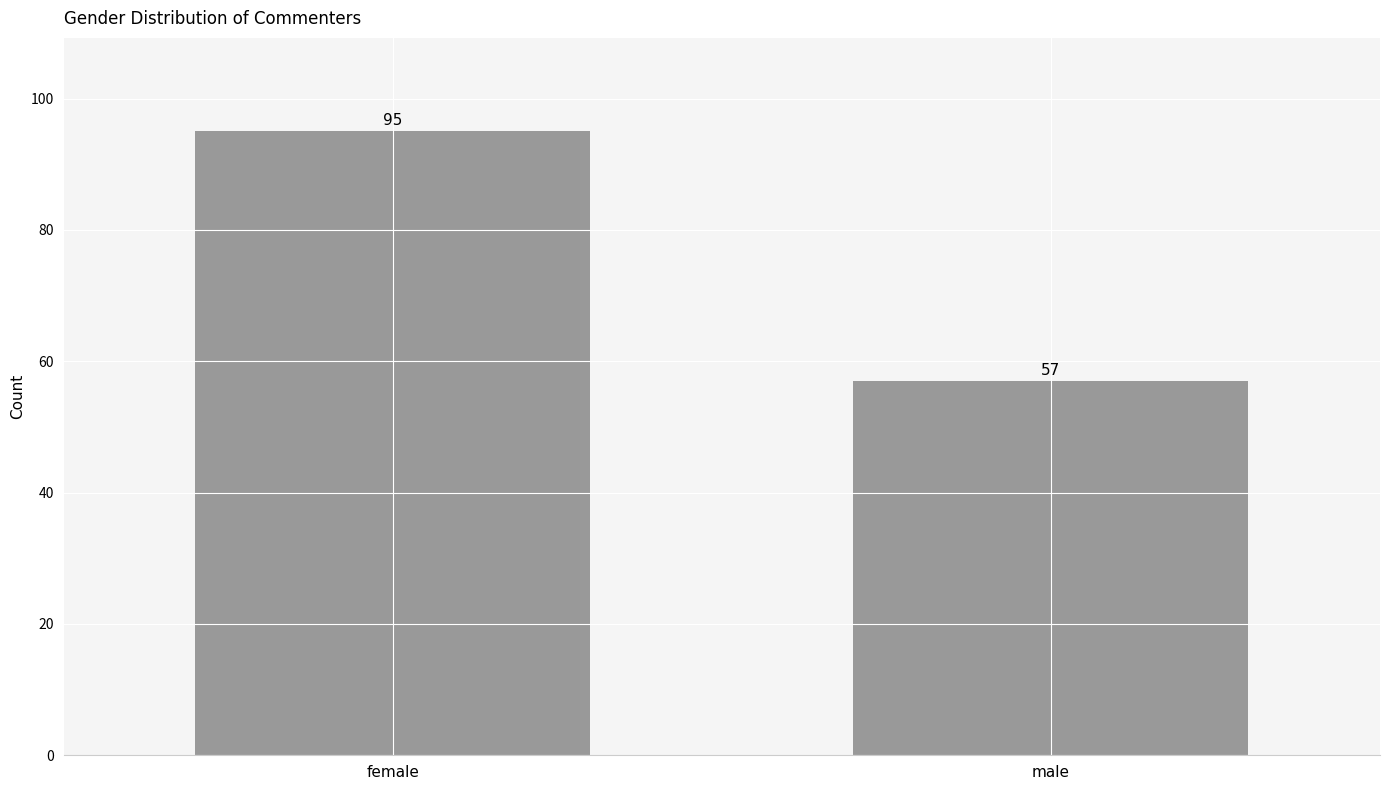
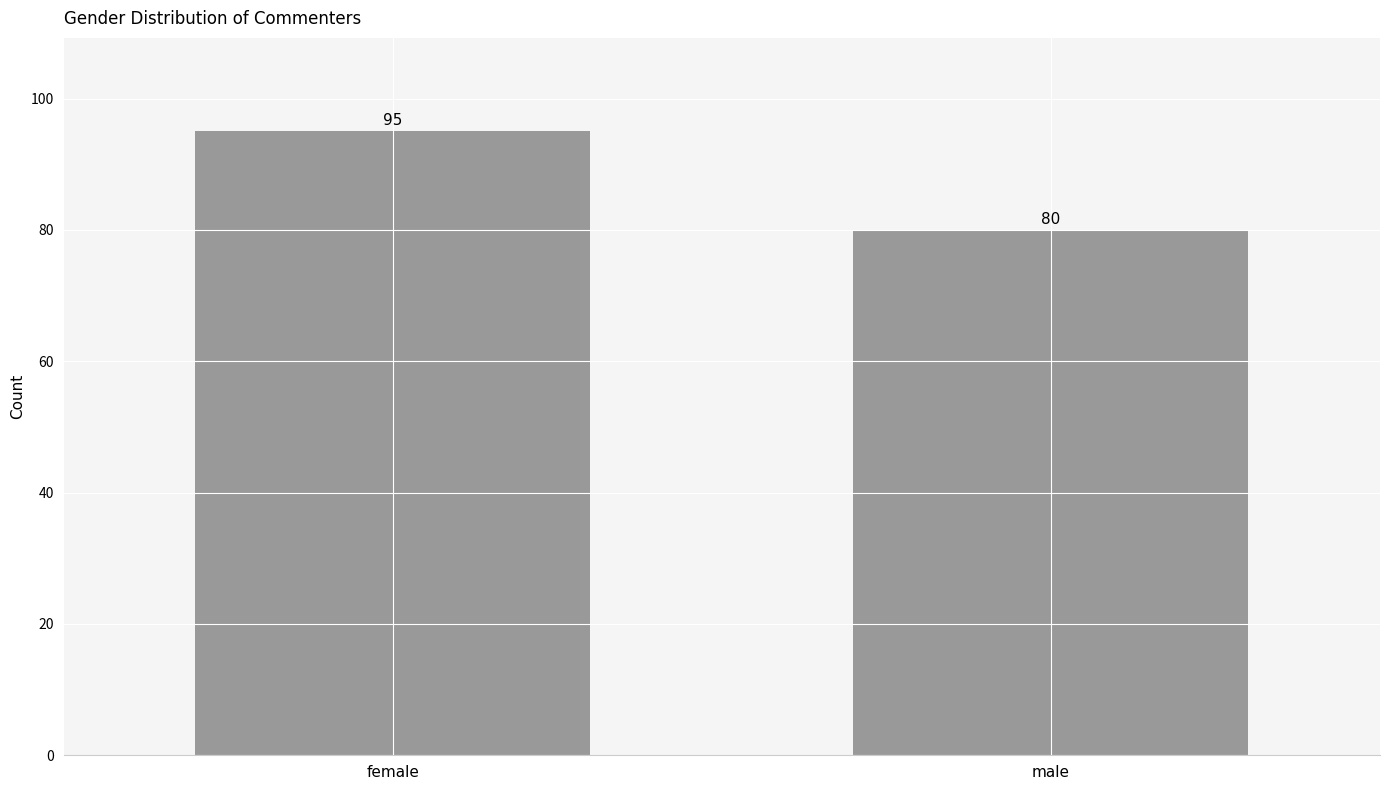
  {
    "female": 95,
-   "male": 57
+   "male": 80
  }
